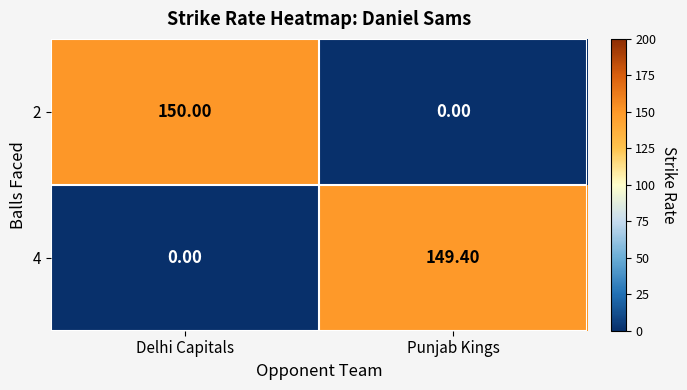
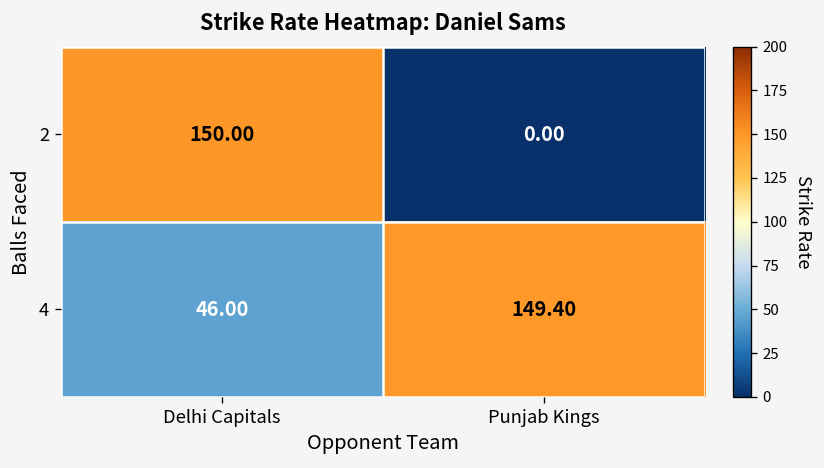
  {
    "2": {
      "Delhi Capitals": 150.00,
      "Punjab Kings": 0.00
    },
    "4": {
-     "Delhi Capitals": 0.00,
+     "Delhi Capitals": 46.00,
      "Punjab Kings": 149.40
    }
  }
